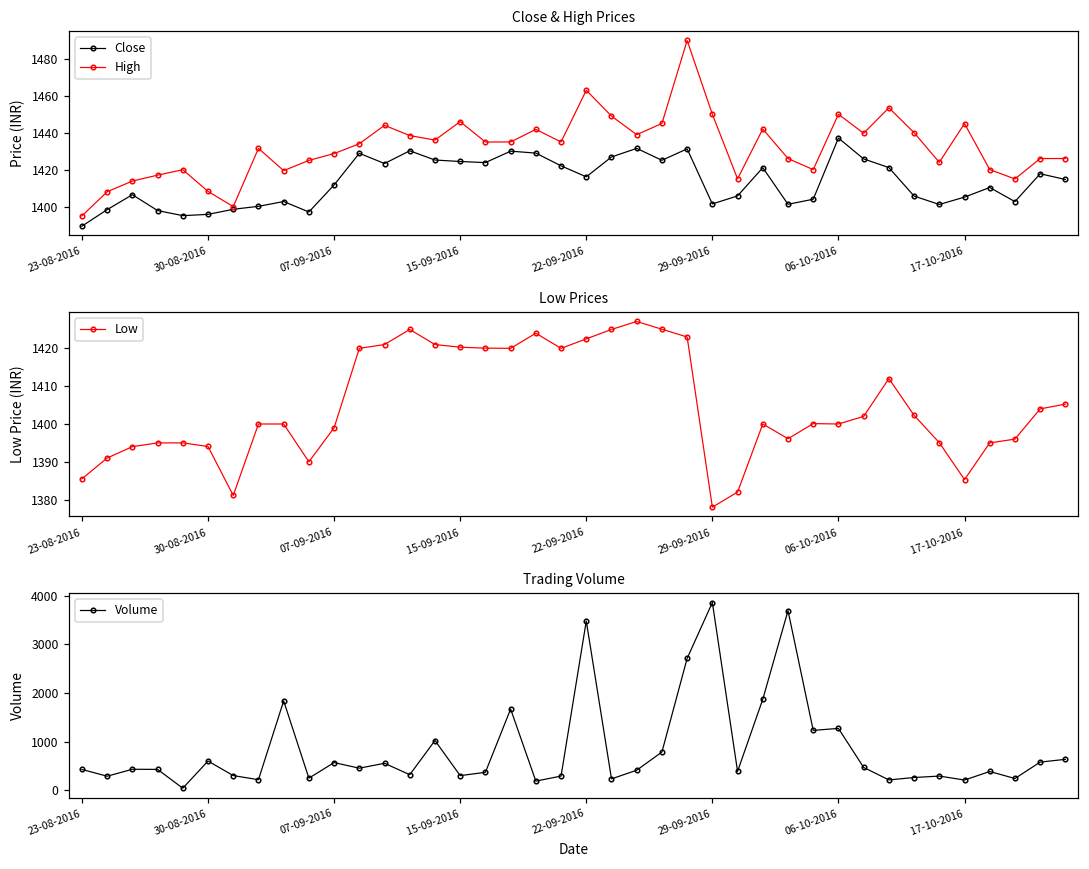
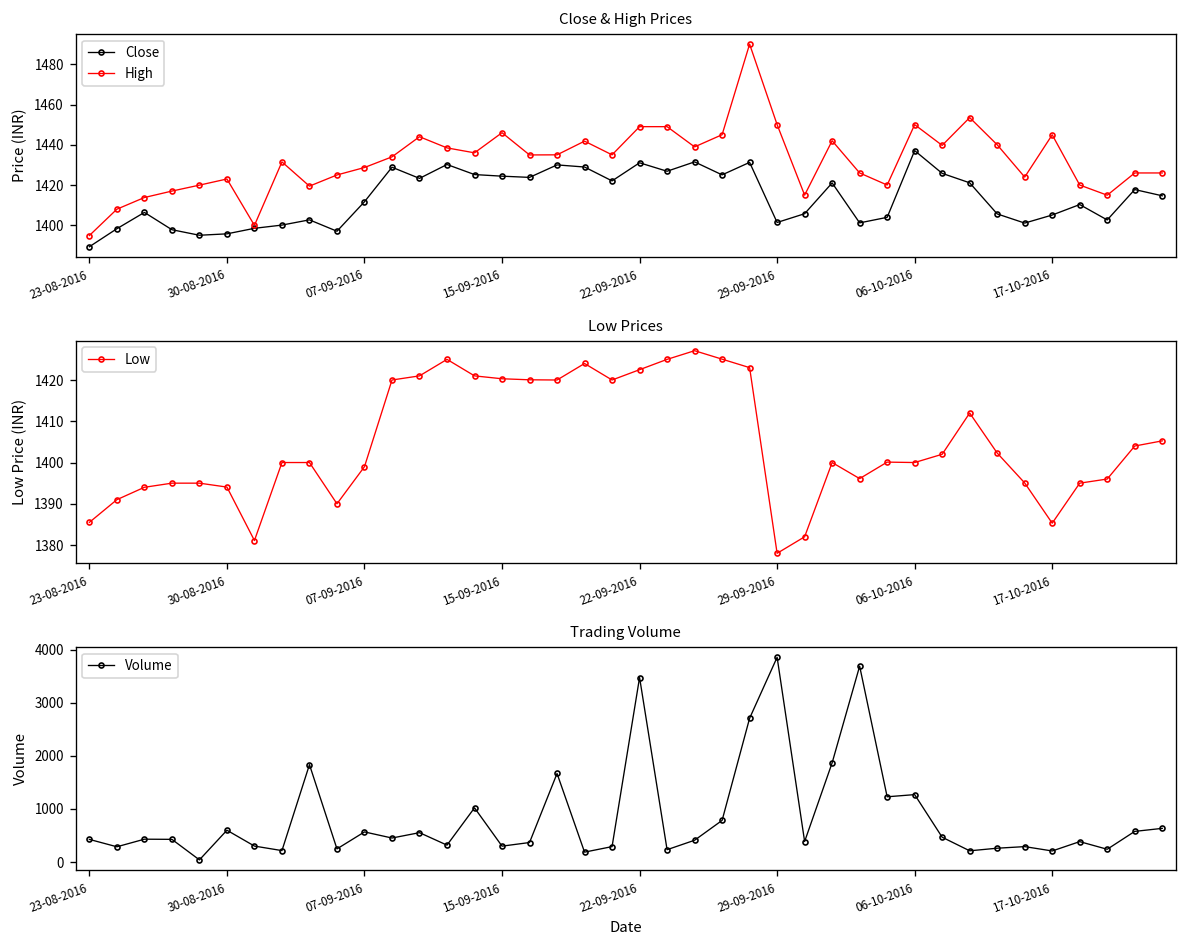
  {
    "Close & High Prices": {
      "Close": {
        "23-08-2016": 1389,
        "30-08-2016": 1396,
        "07-09-2016": 1412,
        "15-09-2016": 1424,
-       "22-09-2016": 1416,
+       "22-09-2016": 1431,
        "29-09-2016": 1401,
        "06-10-2016": 1437,
        "17-10-2016": 1405
      },
      "High": {
        "23-08-2016": 1395,
-       "30-08-2016": 1408,
+       "30-08-2016": 1423,
        "07-09-2016": 1429,
        "15-09-2016": 1446,
-       "22-09-2016": 1463,
+       "22-09-2016": 1449,
        "29-09-2016": 1450,
        "06-10-2016": 1450,
        "17-10-2016": 1445
      }
    },
    "Low Prices": {
      "23-08-2016": 1386,
      "30-08-2016": 1394,
      "07-09-2016": 1399,
      "15-09-2016": 1420,
      "22-09-2016": 1423,
      "29-09-2016": 1378,
      "06-10-2016": 1400,
      "17-10-2016": 1385
    },
    "Trading Volume": {
      "23-08-2016": 400,
      "30-08-2016": 600,
      "07-09-2016": 600,
      "15-09-2016": 300,
      "22-09-2016": 3500,
      "29-09-2016": 3900,
      "06-10-2016": 1300,
      "17-10-2016": 200
    }
  }
